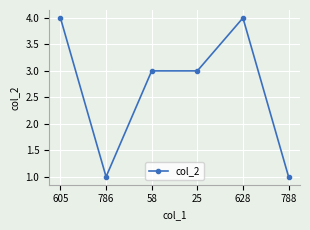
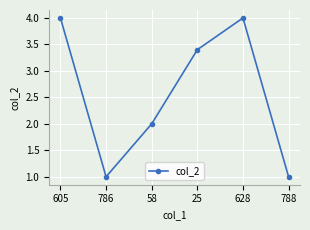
  {
    "605": 4.0,
    "786": 1.0,
-   "58": 3,
-   "25": 3.0,
+   "58": 2,
+   "25": 3.4,
    "628": 4.0,
    "788": 1.0
  }
